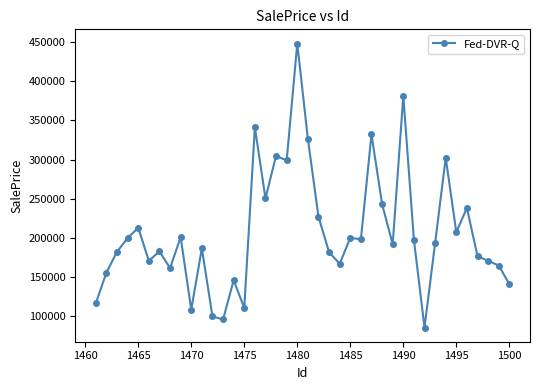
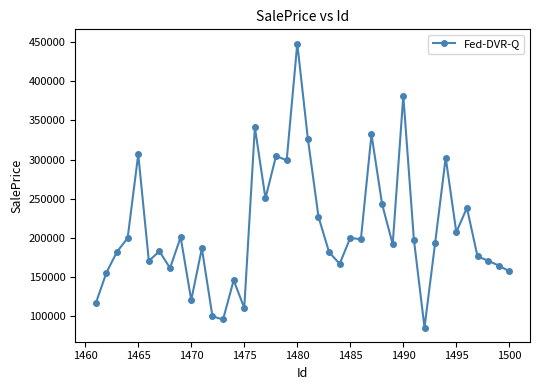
  {
-   "1465": 210000,
-   "1470": 110000,
+   "1465": 310000,
+   "1470": 120000,
    "1475": 110000,
    "1480": 450000,
    "1485": 200000,
    "1490": 380000,
    "1495": 210000,
-   "1500": 140000
+   "1500": 160000
  }
